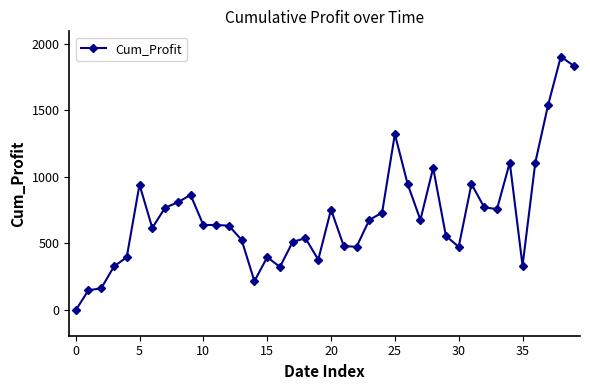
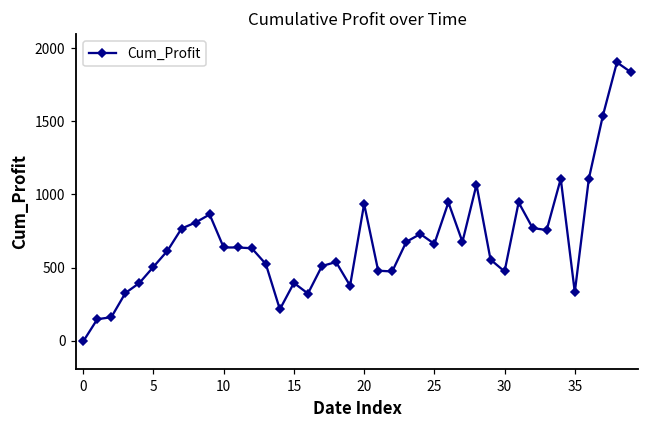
  {
    "0": 0,
-   "5": 940,
+   "5": 500,
    "10": 640,
    "15": 390,
-   "20": 750,
-   "25": 1320,
+   "20": 930,
+   "25": 660,
    "30": 470,
    "35": 330
  }
